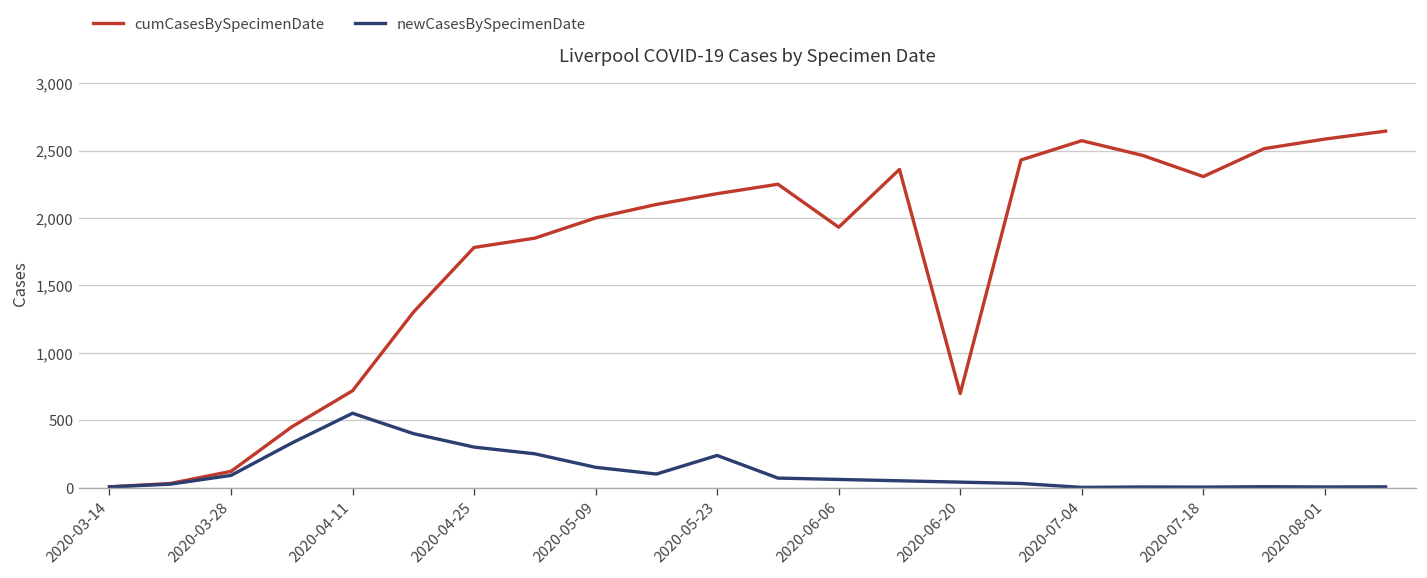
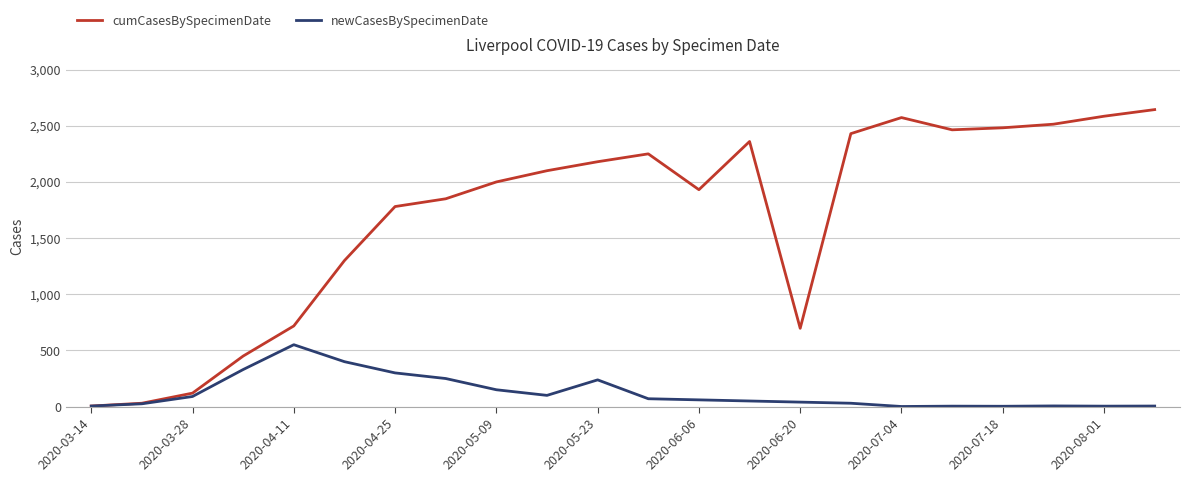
  {
    "cumCasesBySpecimenDate": {
      "2020-03-28": "120",
      "2020-04-11": "720",
      "2020-04-25": "1,780",
      "2020-05-09": "2,000",
      "2020-05-23": "2,180",
      "2020-06-06": "1,930",
      "2020-06-20": "700",
      "2020-07-04": "2,570",
-     "2020-07-18": "2,310",
+     "2020-07-18": "2,480",
      "2020-08-01": "2,590"
    },
    "newCasesBySpecimenDate": {
      "2020-03-28": "90",
      "2020-04-11": "550",
      "2020-04-25": "300",
      "2020-05-09": "150",
      "2020-05-23": "240",
      "2020-06-06": "60",
      "2020-06-20": "40",
      "2020-07-04": "0",
      "2020-07-18": "0",
      "2020-08-01": "0"
    }
  }
